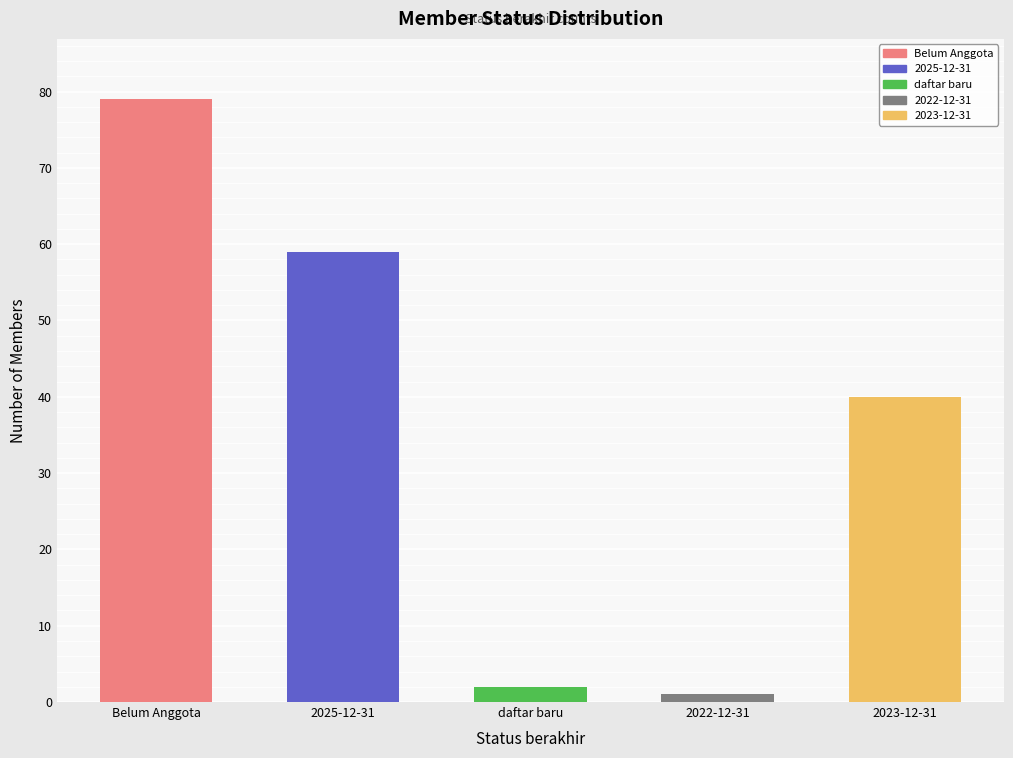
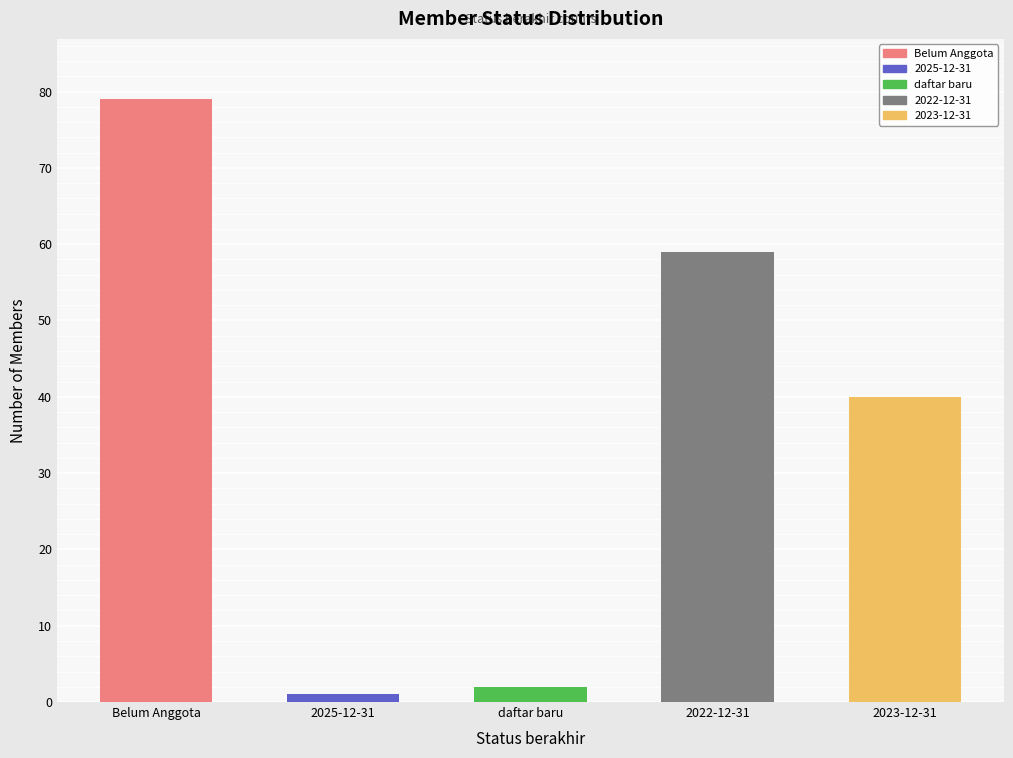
  {
    "Belum Anggota": 79,
-   "2025-12-31": 59,
+   "2025-12-31": 1,
    "daftar baru": 2,
-   "2022-12-31": 1,
+   "2022-12-31": 59,
    "2023-12-31": 40
  }
